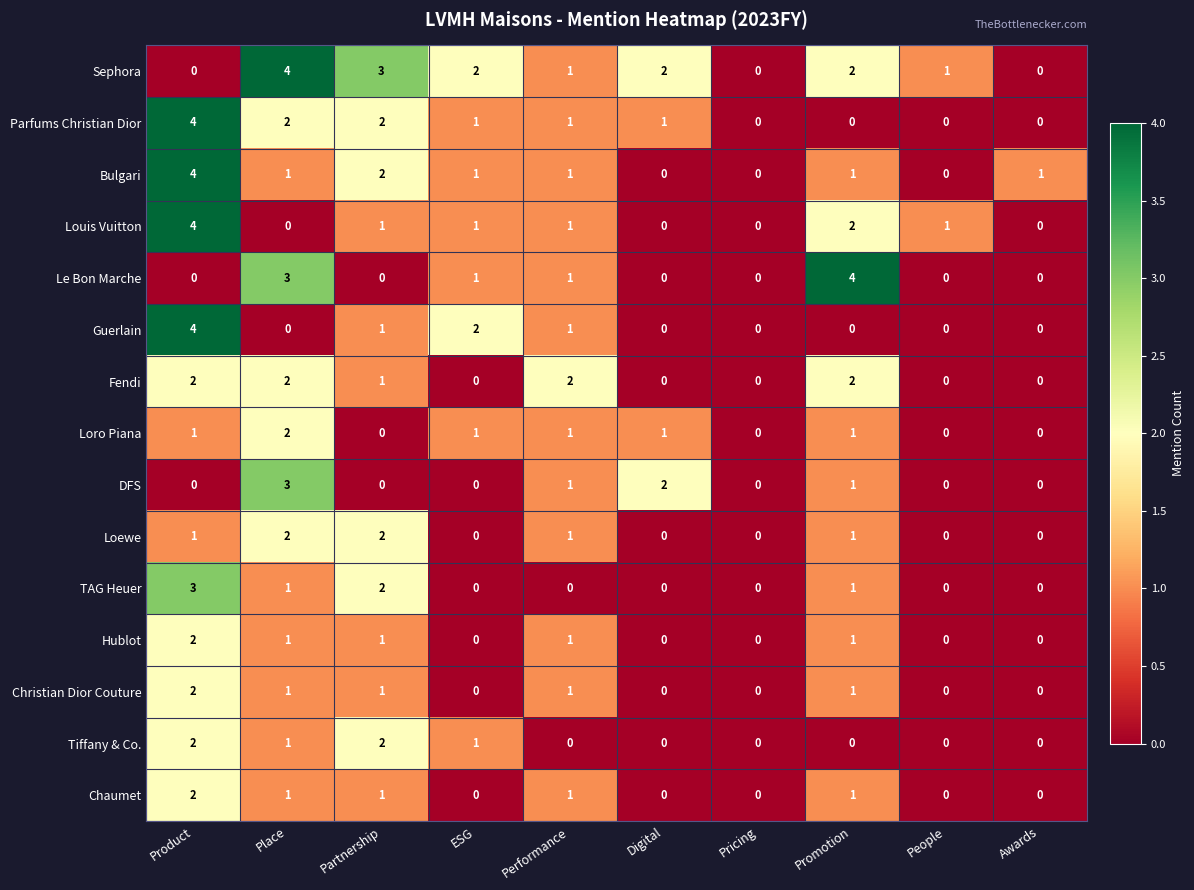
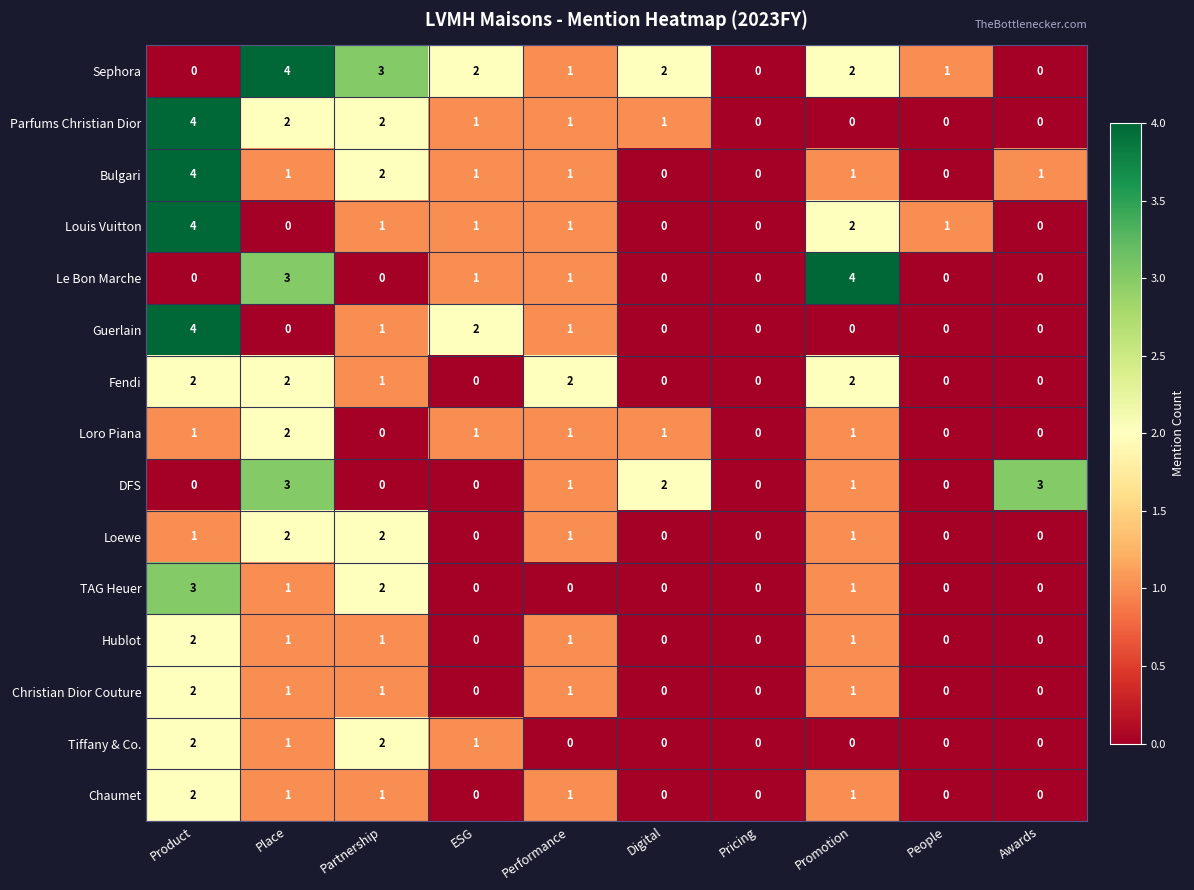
  {
    "Sephora": {
      "Product": 0,
      "Place": 4,
      "Partnership": 3,
      "ESG": 2,
      "Performance": 1,
      "Digital": 2,
      "Pricing": 0,
      "Promotion": 2,
      "People": 1,
      "Awards": 0
    },
    "Parfums Christian Dior": {
      "Product": 4,
      "Place": 2,
      "Partnership": 2,
      "ESG": 1,
      "Performance": 1,
      "Digital": 1,
      "Pricing": 0,
      "Promotion": 0,
      "People": 0,
      "Awards": 0
    },
    "Bulgari": {
      "Product": 4,
      "Place": 1,
      "Partnership": 2,
      "ESG": 1,
      "Performance": 1,
      "Digital": 0,
      "Pricing": 0,
      "Promotion": 1,
      "People": 0,
      "Awards": 1
    },
    "Louis Vuitton": {
      "Product": 4,
      "Place": 0,
      "Partnership": 1,
      "ESG": 1,
      "Performance": 1,
      "Digital": 0,
      "Pricing": 0,
      "Promotion": 2,
      "People": 1,
      "Awards": 0
    },
    "Le Bon Marche": {
      "Product": 0,
      "Place": 3,
      "Partnership": 0,
      "ESG": 1,
      "Performance": 1,
      "Digital": 0,
      "Pricing": 0,
      "Promotion": 4,
      "People": 0,
      "Awards": 0
    },
    "Guerlain": {
      "Product": 4,
      "Place": 0,
      "Partnership": 1,
      "ESG": 2,
      "Performance": 1,
      "Digital": 0,
      "Pricing": 0,
      "Promotion": 0,
      "People": 0,
      "Awards": 0
    },
    "Fendi": {
      "Product": 2,
      "Place": 2,
      "Partnership": 1,
      "ESG": 0,
      "Performance": 2,
      "Digital": 0,
      "Pricing": 0,
      "Promotion": 2,
      "People": 0,
      "Awards": 0
    },
    "Loro Piana": {
      "Product": 1,
      "Place": 2,
      "Partnership": 0,
      "ESG": 1,
      "Performance": 1,
      "Digital": 1,
      "Pricing": 0,
      "Promotion": 1,
      "People": 0,
      "Awards": 0
    },
    "DFS": {
      "Product": 0,
      "Place": 3,
      "Partnership": 0,
      "ESG": 0,
      "Performance": 1,
      "Digital": 2,
      "Pricing": 0,
      "Promotion": 1,
      "People": 0,
-     "Awards": 0
+     "Awards": 3
    },
    "Loewe": {
      "Product": 1,
      "Place": 2,
      "Partnership": 2,
      "ESG": 0,
      "Performance": 1,
      "Digital": 0,
      "Pricing": 0,
      "Promotion": 1,
      "People": 0,
      "Awards": 0
    },
    "TAG Heuer": {
      "Product": 3,
      "Place": 1,
      "Partnership": 2,
      "ESG": 0,
      "Performance": 0,
      "Digital": 0,
      "Pricing": 0,
      "Promotion": 1,
      "People": 0,
      "Awards": 0
    },
    "Hublot": {
      "Product": 2,
      "Place": 1,
      "Partnership": 1,
      "ESG": 0,
      "Performance": 1,
      "Digital": 0,
      "Pricing": 0,
      "Promotion": 1,
      "People": 0,
      "Awards": 0
    },
    "Christian Dior Couture": {
      "Product": 2,
      "Place": 1,
      "Partnership": 1,
      "ESG": 0,
      "Performance": 1,
      "Digital": 0,
      "Pricing": 0,
      "Promotion": 1,
      "People": 0,
      "Awards": 0
    },
    "Tiffany & Co.": {
      "Product": 2,
      "Place": 1,
      "Partnership": 2,
      "ESG": 1,
      "Performance": 0,
      "Digital": 0,
      "Pricing": 0,
      "Promotion": 0,
      "People": 0,
      "Awards": 0
    },
    "Chaumet": {
      "Product": 2,
      "Place": 1,
      "Partnership": 1,
      "ESG": 0,
      "Performance": 1,
      "Digital": 0,
      "Pricing": 0,
      "Promotion": 1,
      "People": 0,
      "Awards": 0
    }
  }
